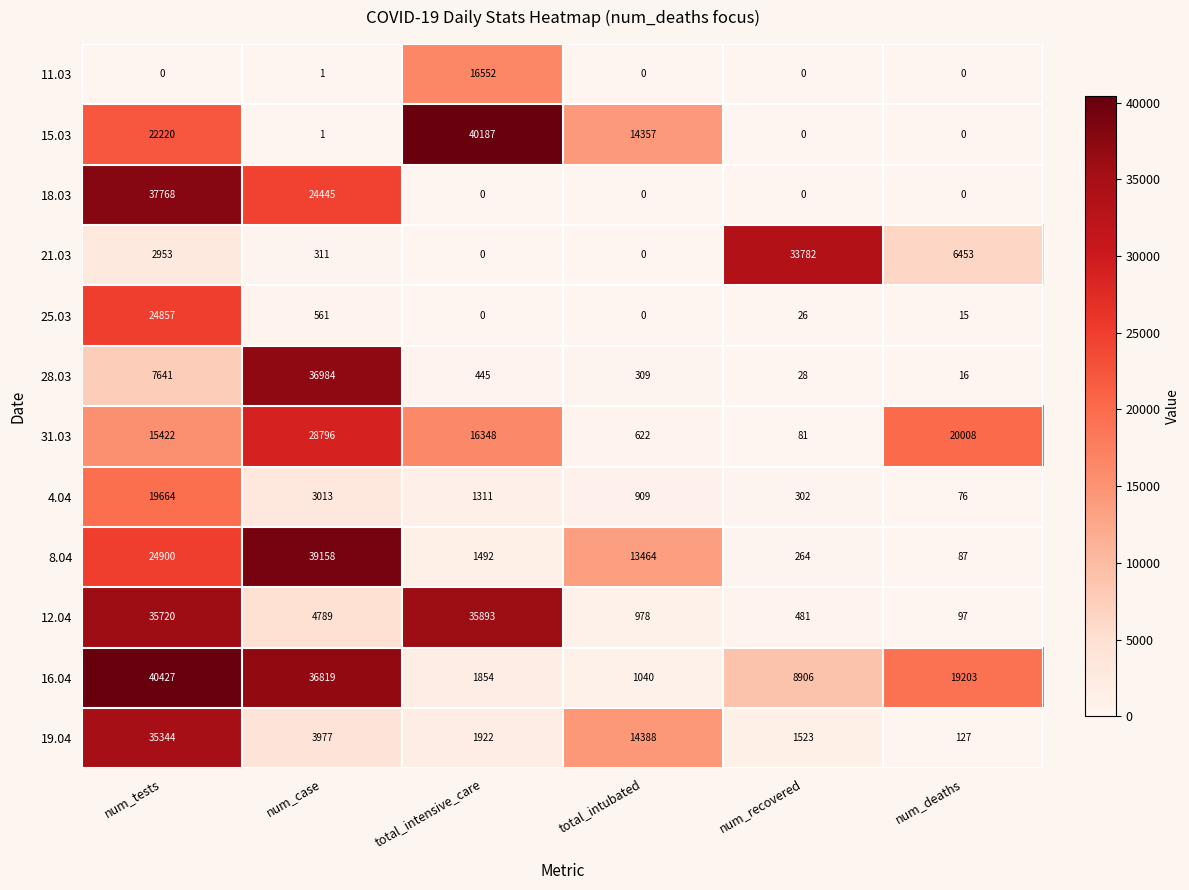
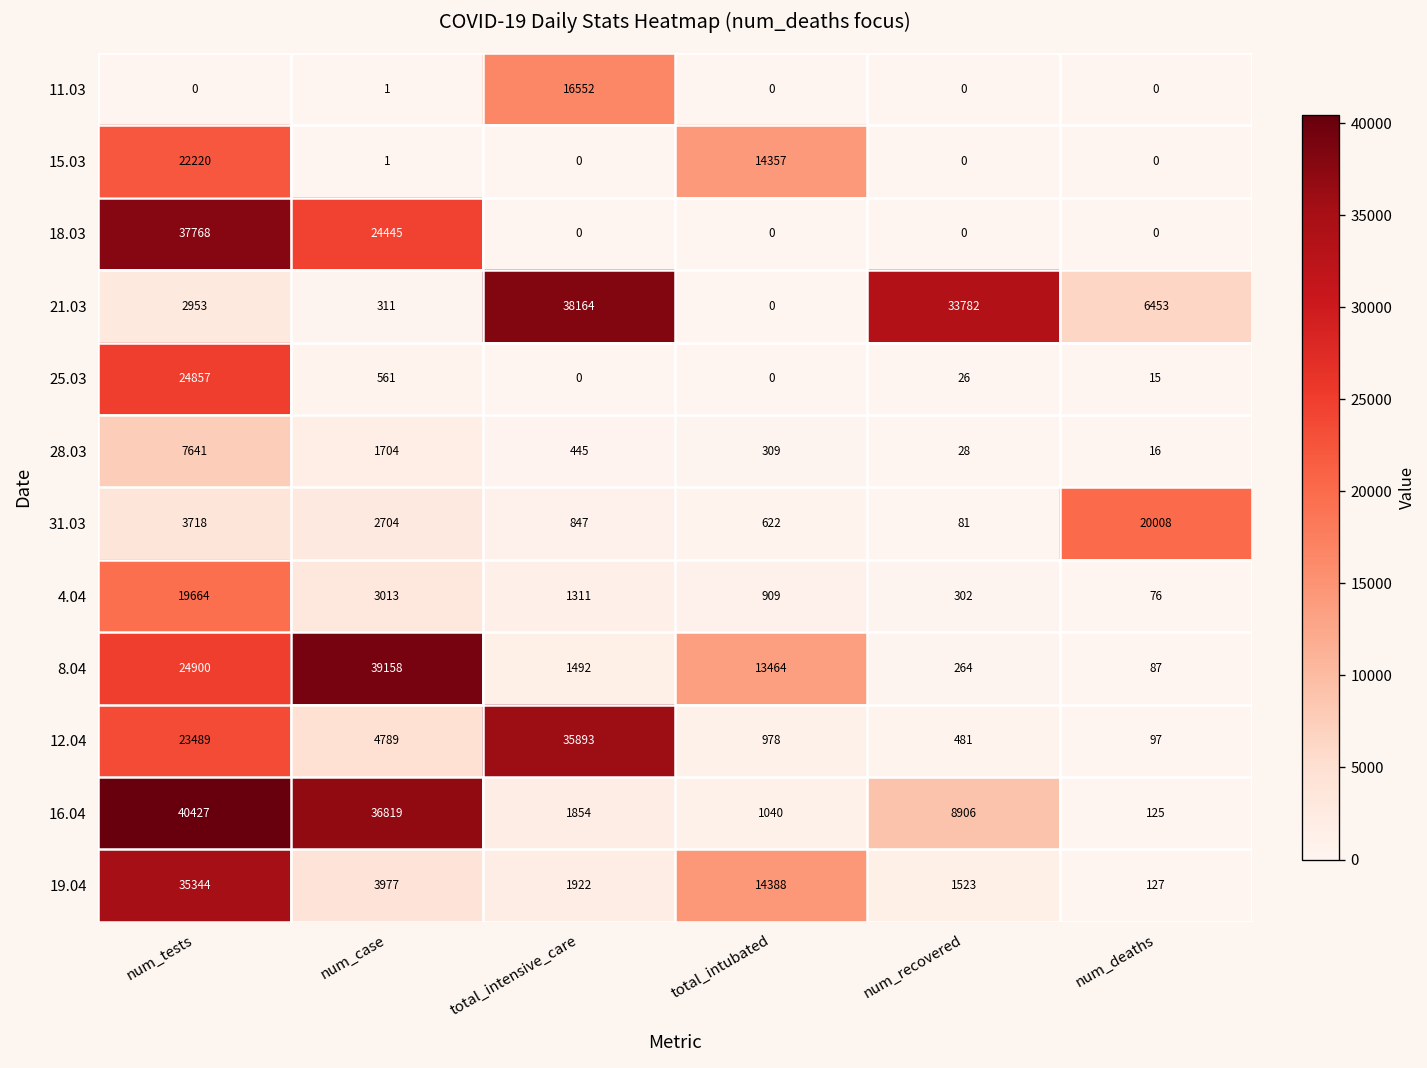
  {
    "11.03": {
      "num_tests": 0,
      "num_case": 1,
      "total_intensive_care": 16552,
      "total_intubated": 0,
      "num_recovered": 0,
      "num_deaths": 0
    },
    "15.03": {
      "num_tests": 22220,
      "num_case": 1,
-     "total_intensive_care": 40187,
+     "total_intensive_care": 0,
      "total_intubated": 14357,
      "num_recovered": 0,
      "num_deaths": 0
    },
    "18.03": {
      "num_tests": 37768,
      "num_case": 24445,
      "total_intensive_care": 0,
      "total_intubated": 0,
      "num_recovered": 0,
      "num_deaths": 0
    },
    "21.03": {
      "num_tests": 2953,
      "num_case": 311,
-     "total_intensive_care": 0,
+     "total_intensive_care": 38164,
      "total_intubated": 0,
      "num_recovered": 33782,
      "num_deaths": 6453
    },
    "25.03": {
      "num_tests": 24857,
      "num_case": 561,
      "total_intensive_care": 0,
      "total_intubated": 0,
      "num_recovered": 26,
      "num_deaths": 15
    },
    "28.03": {
      "num_tests": 7641,
-     "num_case": 36984,
+     "num_case": 1704,
      "total_intensive_care": 445,
      "total_intubated": 309,
      "num_recovered": 28,
      "num_deaths": 16
    },
    "31.03": {
-     "num_tests": 15422,
-     "num_case": 28796,
-     "total_intensive_care": 16348,
+     "num_tests": 3718,
+     "num_case": 2704,
+     "total_intensive_care": 847,
      "total_intubated": 622,
      "num_recovered": 81,
      "num_deaths": 20008
    },
    "4.04": {
      "num_tests": 19664,
      "num_case": 3013,
      "total_intensive_care": 1311,
      "total_intubated": 909,
      "num_recovered": 302,
      "num_deaths": 76
    },
    "8.04": {
      "num_tests": 24900,
      "num_case": 39158,
      "total_intensive_care": 1492,
      "total_intubated": 13464,
      "num_recovered": 264,
      "num_deaths": 87
    },
    "12.04": {
-     "num_tests": 35720,
+     "num_tests": 23489,
      "num_case": 4789,
      "total_intensive_care": 35893,
      "total_intubated": 978,
      "num_recovered": 481,
      "num_deaths": 97
    },
    "16.04": {
      "num_tests": 40427,
      "num_case": 36819,
      "total_intensive_care": 1854,
      "total_intubated": 1040,
      "num_recovered": 8906,
-     "num_deaths": 19203
+     "num_deaths": 125
    },
    "19.04": {
      "num_tests": 35344,
      "num_case": 3977,
      "total_intensive_care": 1922,
      "total_intubated": 14388,
      "num_recovered": 1523,
      "num_deaths": 127
    }
  }
